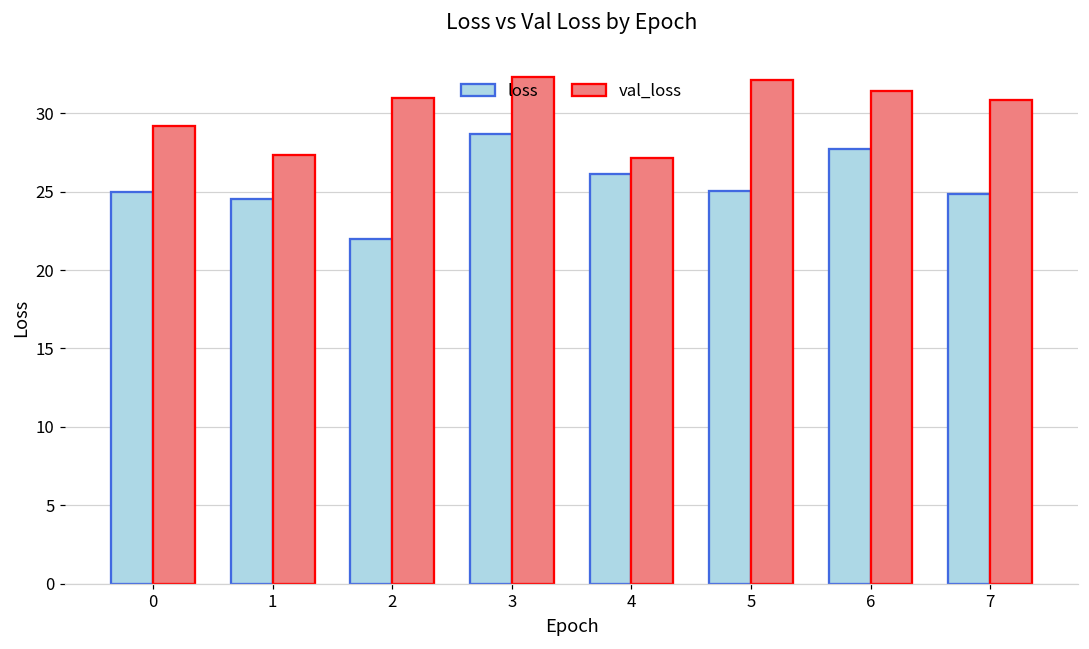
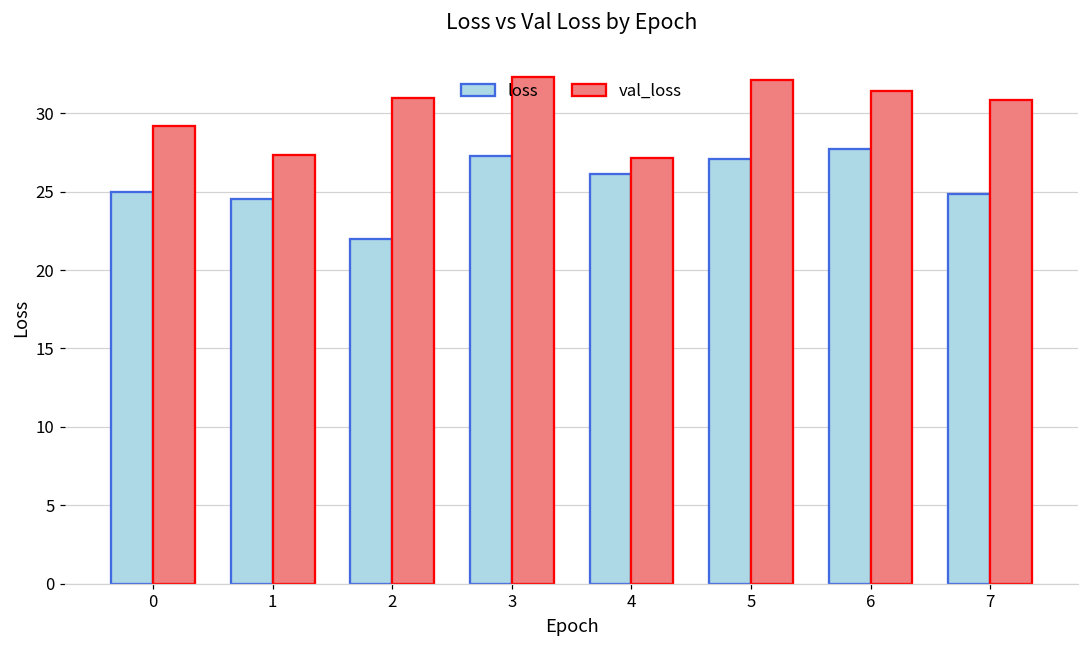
  {
    "loss": {
      "0": 25.0,
      "1": 24.5,
      "2": 22.0,
-     "3": 28.6,
+     "3": 27.3,
      "4": 26.1,
-     "5": 25.1,
+     "5": 27.1,
      "6": 27.7,
      "7": 24.8
    },
    "val_loss": {
      "0": 29.2,
      "1": 27.4,
      "2": 31.0,
      "3": 32.3,
      "4": 27.1,
      "5": 32.1,
      "6": 31.4,
      "7": 30.9
    }
  }
